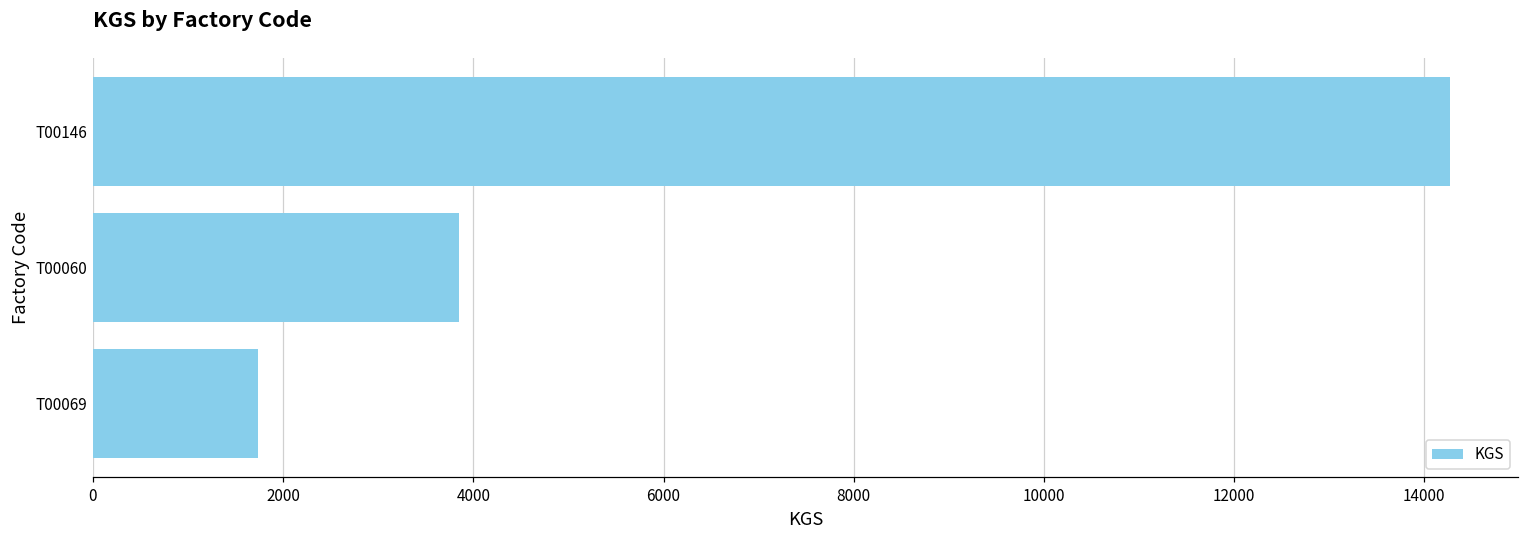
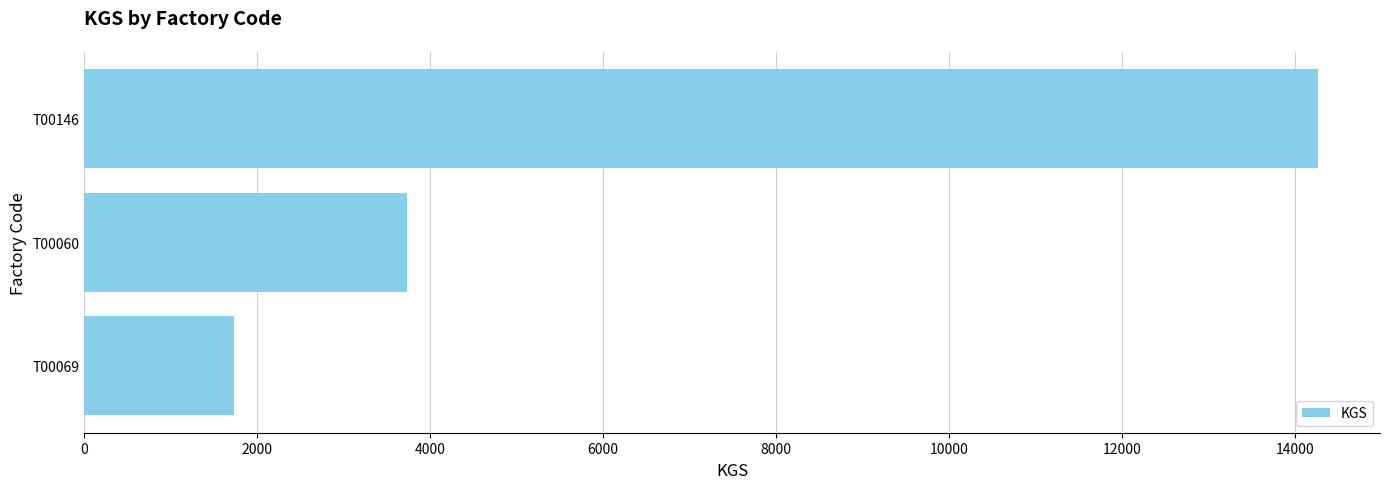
  {
    "T00146": 14300,
-   "T00060": 3900,
+   "T00060": 3700,
    "T00069": 1700
  }
